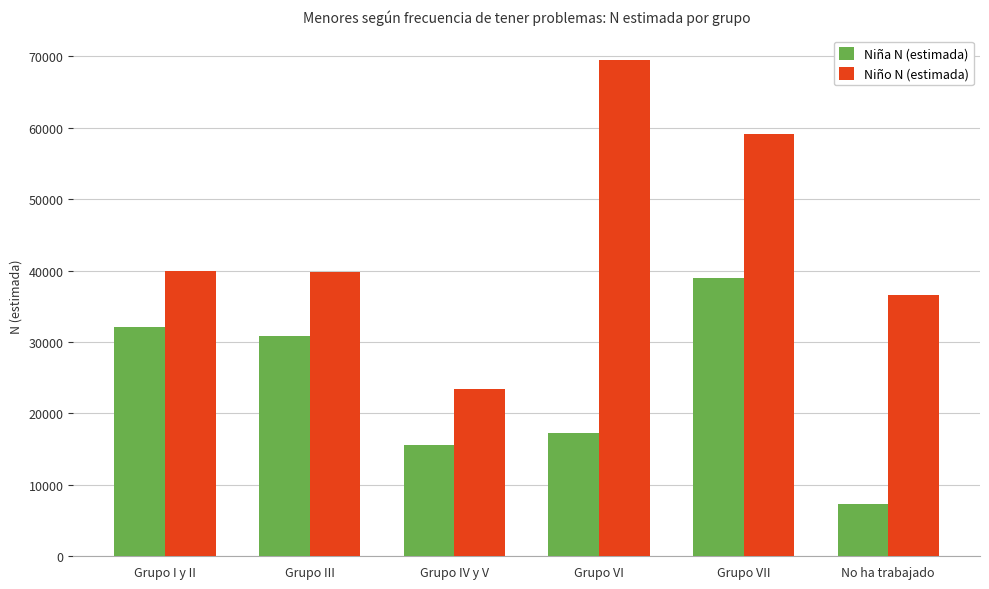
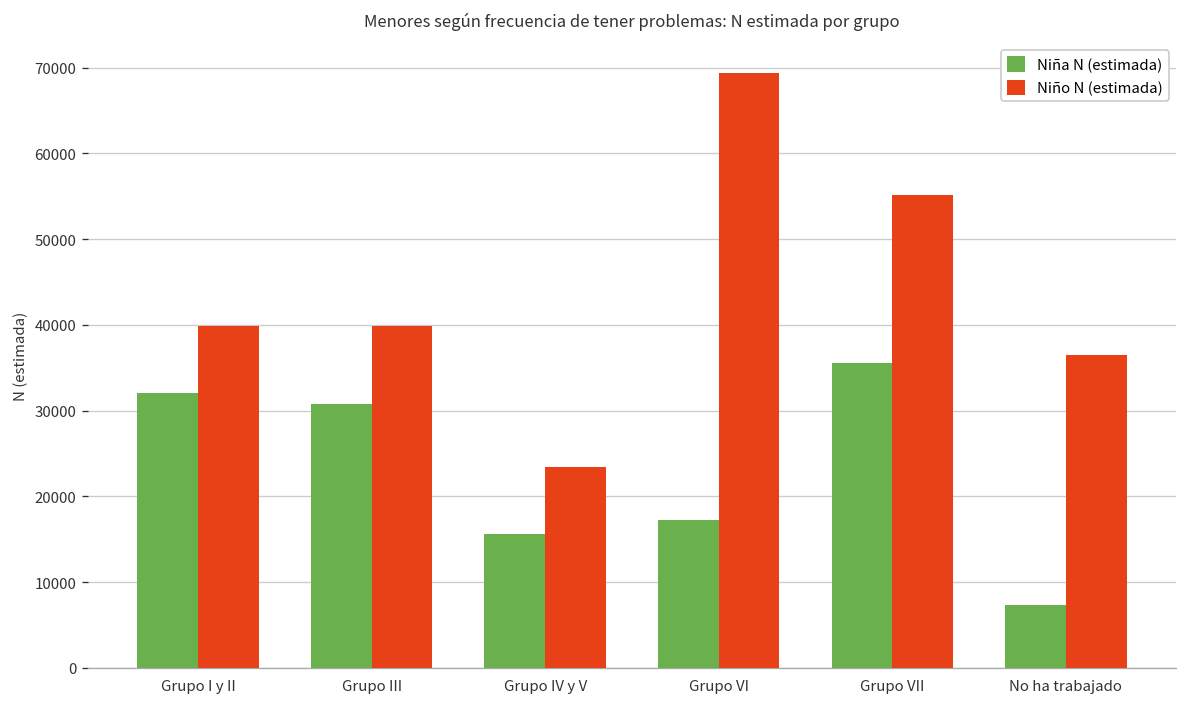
  {
    "Niña N (estimada)": {
      "Grupo I y II": 32000,
      "Grupo III": 31000,
      "Grupo IV y V": 16000,
      "Grupo VI": 17000,
-     "Grupo VII": 39000,
+     "Grupo VII": 36000,
      "No ha trabajado": 7000
    },
    "Niño N (estimada)": {
      "Grupo I y II": 40000,
      "Grupo III": 40000,
      "Grupo IV y V": 23000,
      "Grupo VI": 69000,
-     "Grupo VII": 59000,
+     "Grupo VII": 55000,
      "No ha trabajado": 37000
    }
  }
